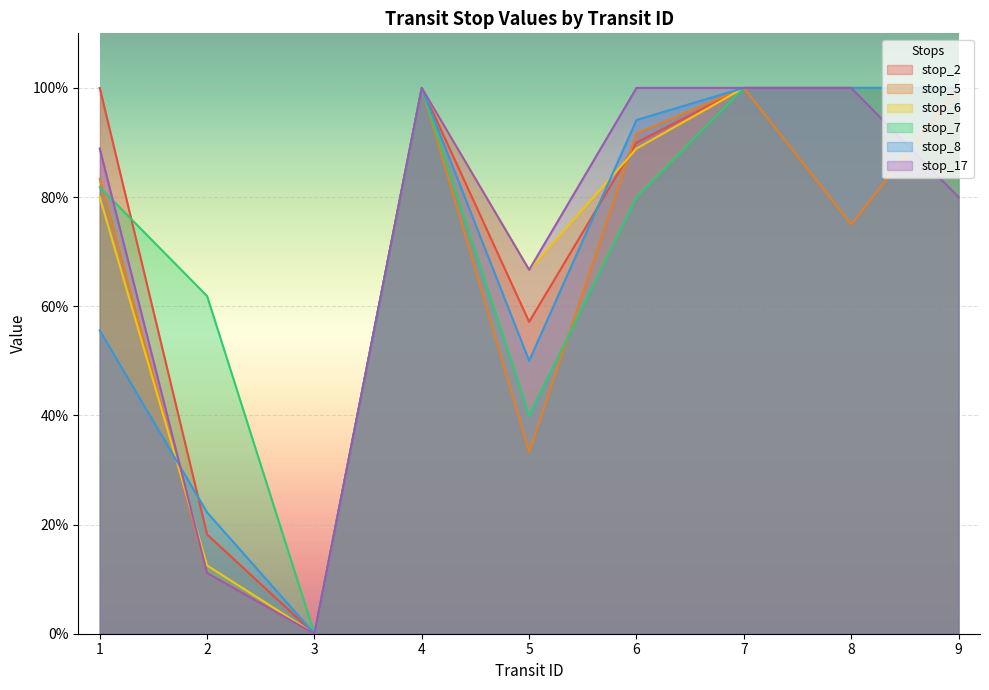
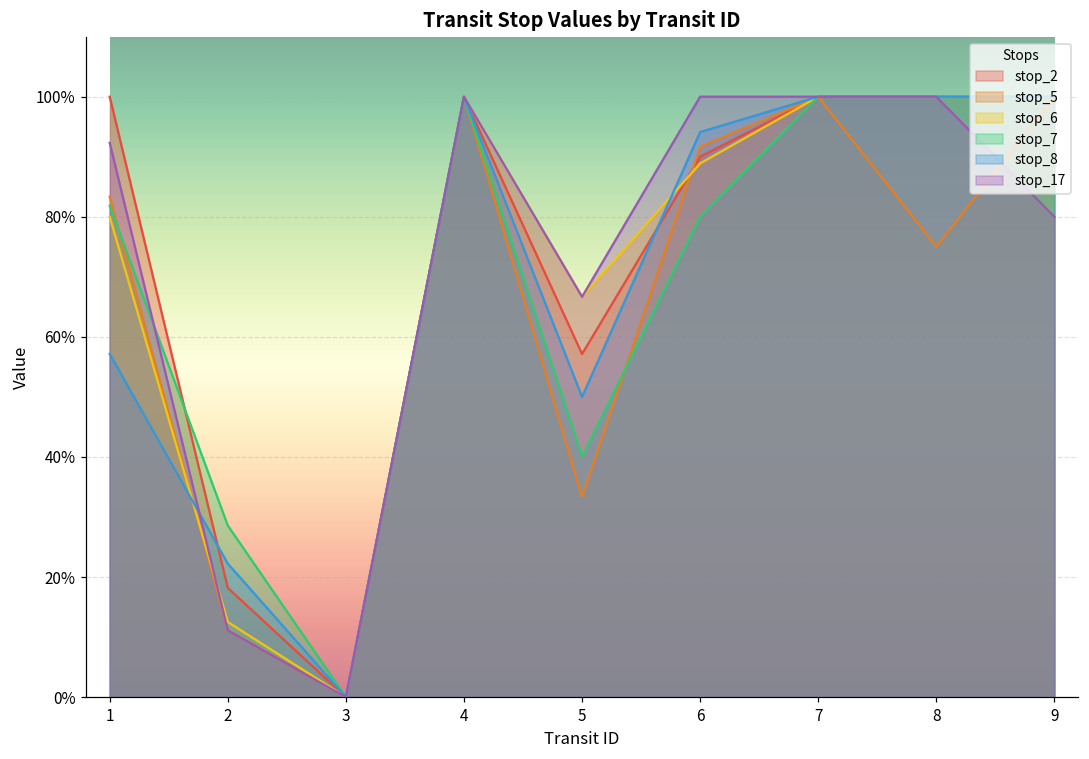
  {
    "stop_7": {
      "1": "82%",
-     "2": "62%",
+     "2": "29%",
      "5": "40%",
      "6": "80%"
    },
    "stop_8": {
-     "1": "56%",
+     "1": "57%",
      "2": "22%",
      "5": "50%",
      "6": "94%"
    },
    "stop_17": {
-     "1": "89%",
+     "1": "92%",
      "6": "100%",
      "9": "80%"
    }
  }
